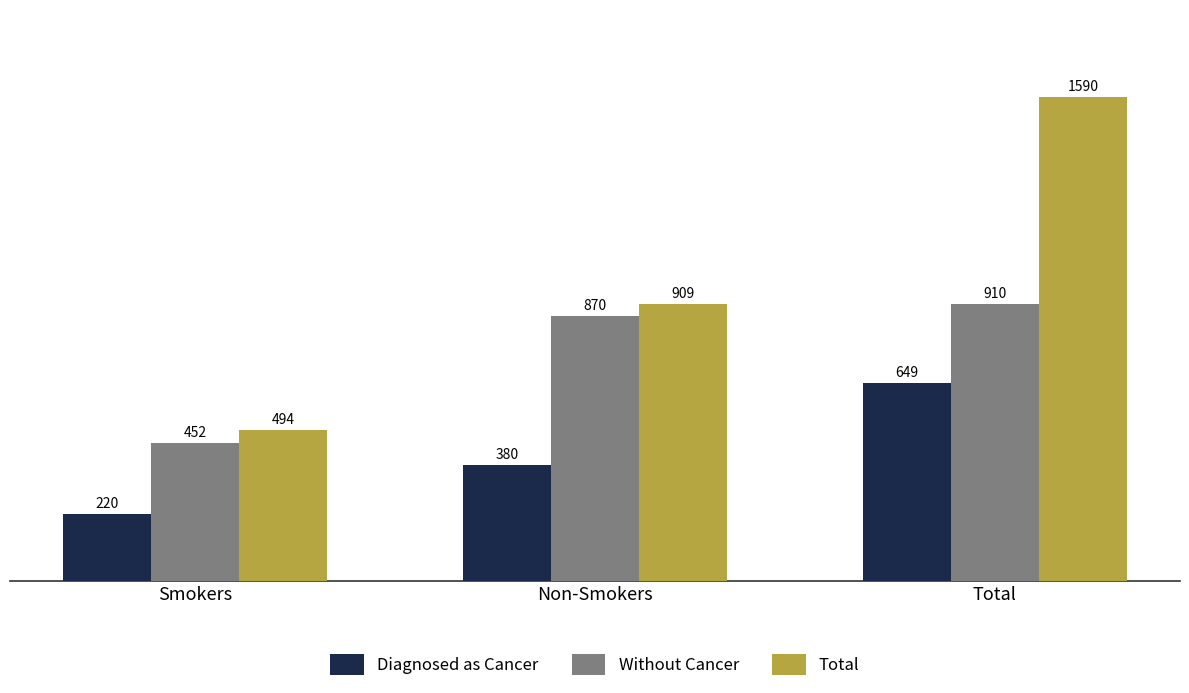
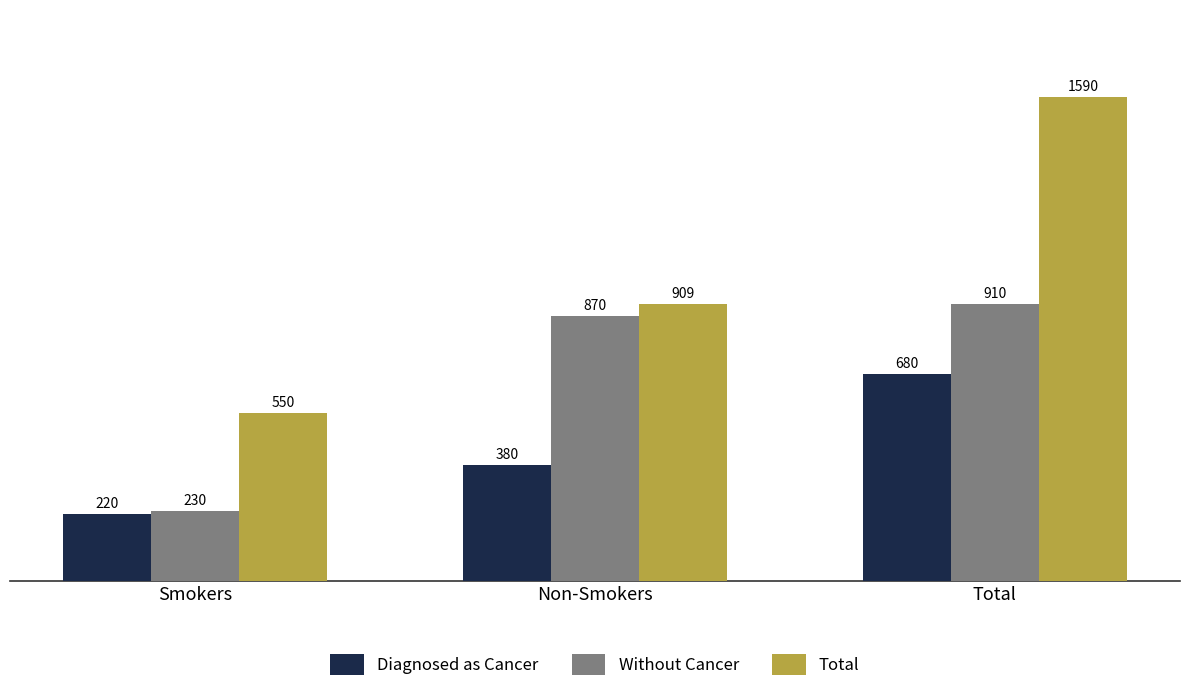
  {
    "Diagnosed as Cancer": {
      "Smokers": 220,
      "Non-Smokers": 380,
-     "Total": 649
+     "Total": 680
    },
    "Without Cancer": {
-     "Smokers": 452,
+     "Smokers": 230,
      "Non-Smokers": 870,
      "Total": 910
    },
    "Total": {
-     "Smokers": 494,
+     "Smokers": 550,
      "Non-Smokers": 909,
      "Total": 1590
    }
  }
